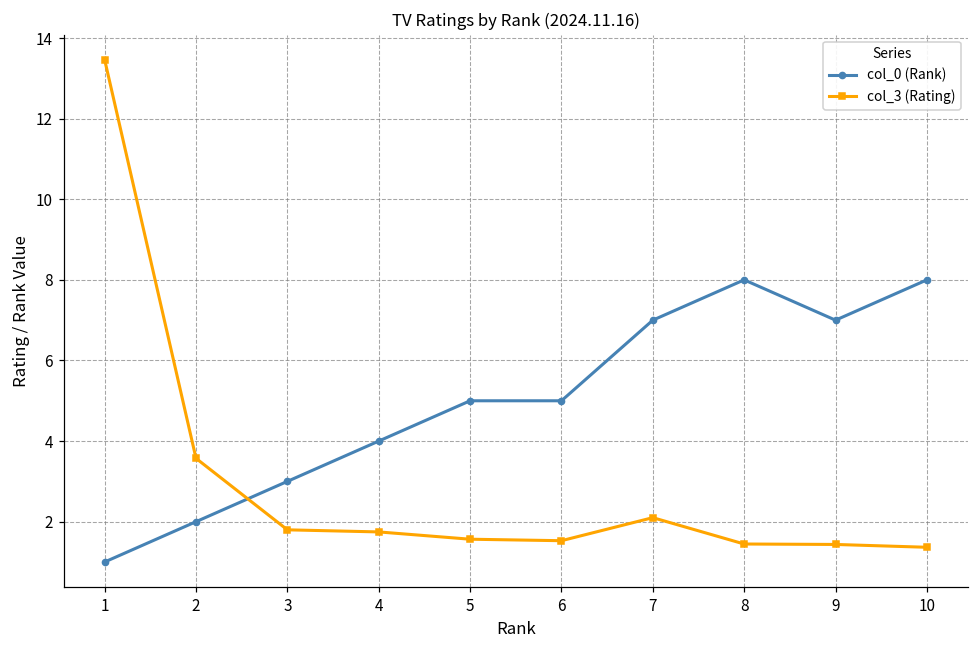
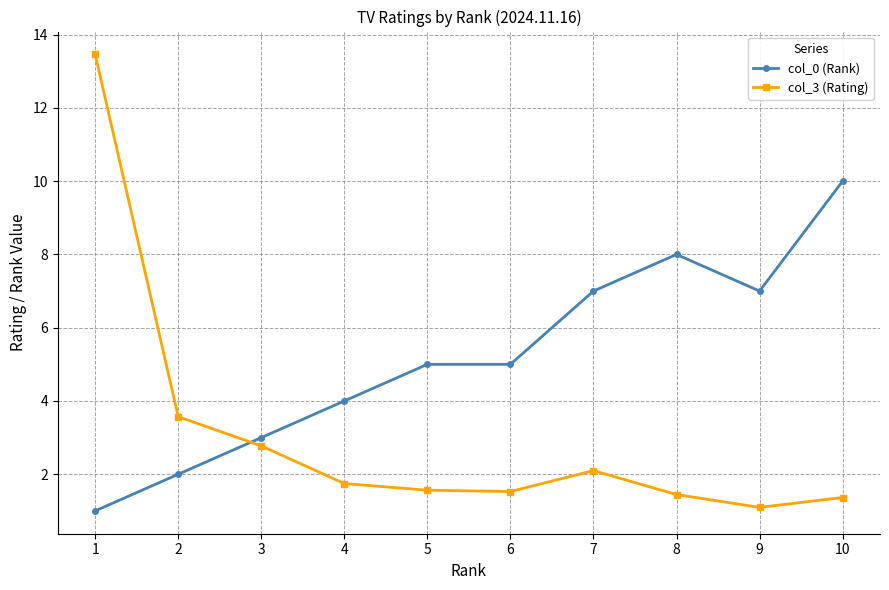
  {
    "col_0 (Rank)": {
      "1": 1,
      "2": 2,
      "3": 3,
      "4": 4,
      "5": 5,
      "6": 5,
      "7": 7,
      "8": 8,
      "9": 7,
-     "10": 8
+     "10": 10
    },
    "col_3 (Rating)": {
      "1": 13.5,
      "2": 3.6,
-     "3": 1.8,
+     "3": 2.8,
      "4": 1.7,
      "5": 1.6,
      "6": 1.5,
      "7": 2.1,
      "8": 1.4,
-     "9": 1.4,
+     "9": 1.1,
      "10": 1.4
    }
  }
